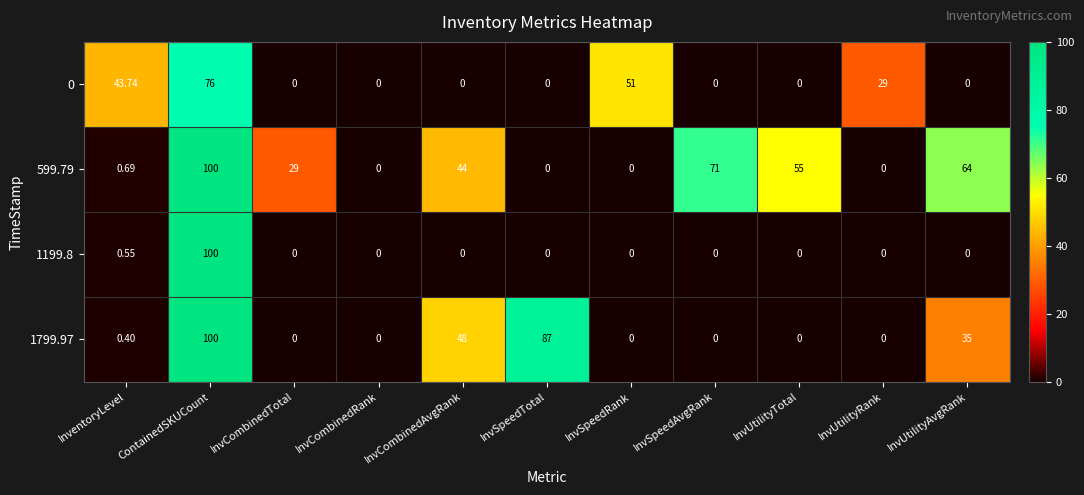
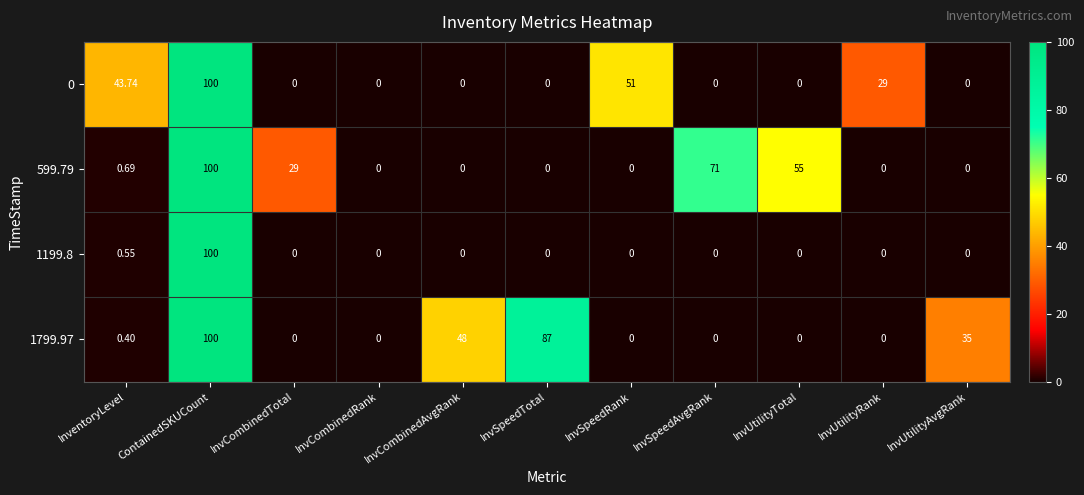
  {
    "0": {
      "InventoryLevel": 43.74,
-     "ContainedSKUCount": 76,
+     "ContainedSKUCount": 100,
      "InvCombinedTotal": 0,
      "InvCombinedRank": 0,
      "InvCombinedAvgRank": 0,
      "InvSpeedTotal": 0,
      "InvSpeedRank": 51,
      "InvSpeedAvgRank": 0,
      "InvUtilityTotal": 0,
      "InvUtilityRank": 29,
      "InvUtilityAvgRank": 0
    },
    "599.79": {
      "InventoryLevel": 0.69,
      "ContainedSKUCount": 100,
      "InvCombinedTotal": 29,
      "InvCombinedRank": 0,
-     "InvCombinedAvgRank": 44,
+     "InvCombinedAvgRank": 0,
      "InvSpeedTotal": 0,
      "InvSpeedRank": 0,
      "InvSpeedAvgRank": 71,
      "InvUtilityTotal": 55,
      "InvUtilityRank": 0,
-     "InvUtilityAvgRank": 64
+     "InvUtilityAvgRank": 0
    },
    "1199.8": {
      "InventoryLevel": 0.55,
      "ContainedSKUCount": 100,
      "InvCombinedTotal": 0,
      "InvCombinedRank": 0,
      "InvCombinedAvgRank": 0,
      "InvSpeedTotal": 0,
      "InvSpeedRank": 0,
      "InvSpeedAvgRank": 0,
      "InvUtilityTotal": 0,
      "InvUtilityRank": 0,
      "InvUtilityAvgRank": 0
    },
    "1799.97": {
      "InventoryLevel": 0.40,
      "ContainedSKUCount": 100,
      "InvCombinedTotal": 0,
      "InvCombinedRank": 0,
      "InvCombinedAvgRank": 48,
      "InvSpeedTotal": 87,
      "InvSpeedRank": 0,
      "InvSpeedAvgRank": 0,
      "InvUtilityTotal": 0,
      "InvUtilityRank": 0,
      "InvUtilityAvgRank": 35
    }
  }
